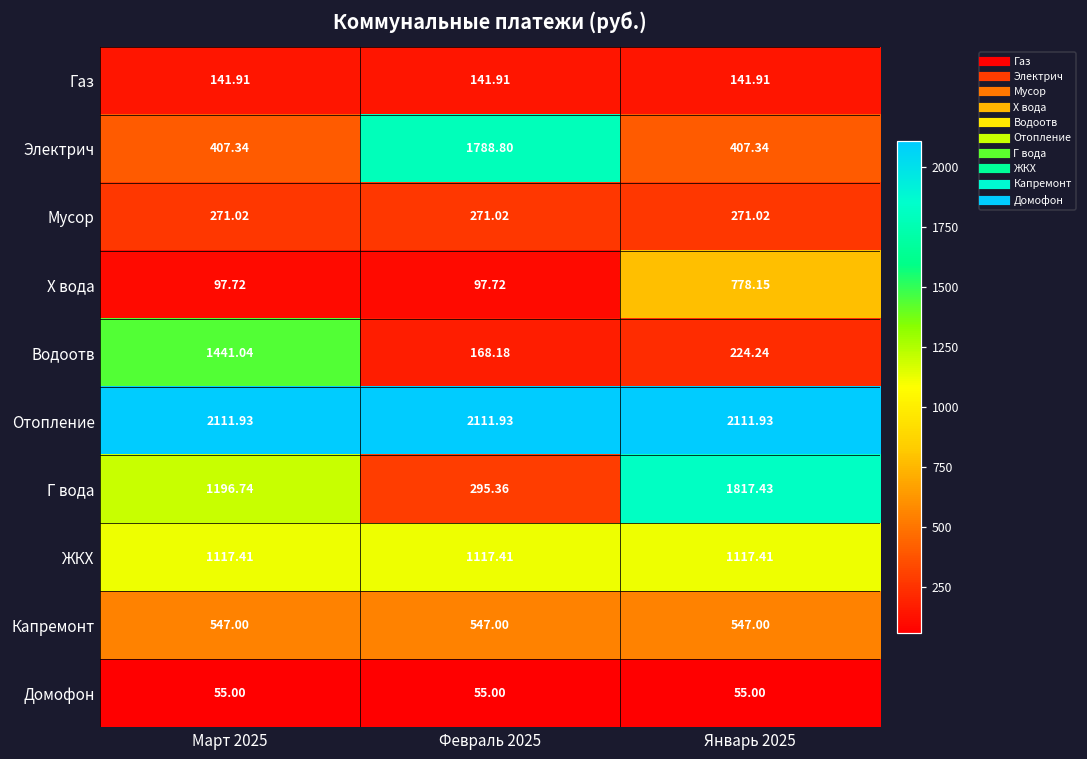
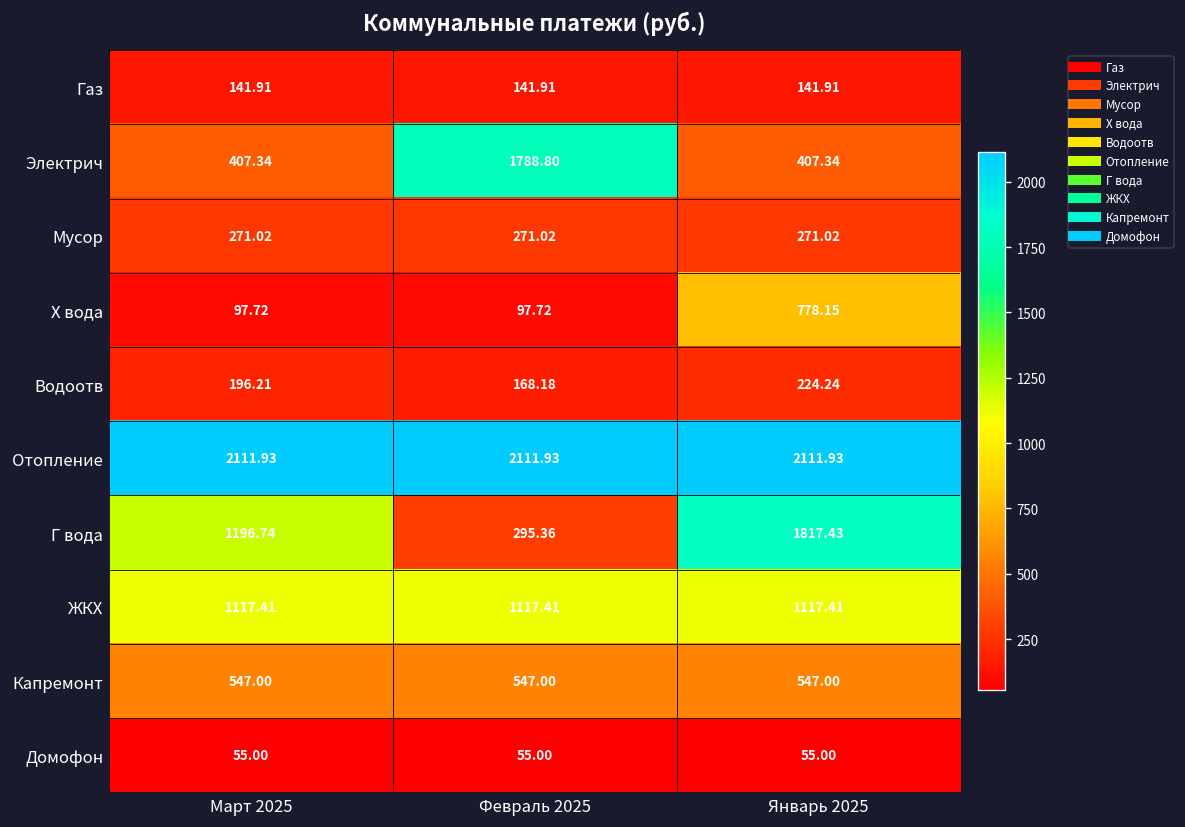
  {
    "Газ": {
      "Март 2025": 141.91,
      "Февраль 2025": 141.91,
      "Январь 2025": 141.91
    },
    "Электрич": {
      "Март 2025": 407.34,
      "Февраль 2025": 1788.80,
      "Январь 2025": 407.34
    },
    "Мусор": {
      "Март 2025": 271.02,
      "Февраль 2025": 271.02,
      "Январь 2025": 271.02
    },
    "Х вода": {
      "Март 2025": 97.72,
      "Февраль 2025": 97.72,
      "Январь 2025": 778.15
    },
    "Водоотв": {
-     "Март 2025": 1441.04,
+     "Март 2025": 196.21,
      "Февраль 2025": 168.18,
      "Январь 2025": 224.24
    },
    "Отопление": {
      "Март 2025": 2111.93,
      "Февраль 2025": 2111.93,
      "Январь 2025": 2111.93
    },
    "Г вода": {
      "Март 2025": 1196.74,
      "Февраль 2025": 295.36,
      "Январь 2025": 1817.43
    },
    "ЖКХ": {
      "Март 2025": 1117.41,
      "Февраль 2025": 1117.41,
      "Январь 2025": 1117.41
    },
    "Капремонт": {
      "Март 2025": 547.00,
      "Февраль 2025": 547.00,
      "Январь 2025": 547.00
    },
    "Домофон": {
      "Март 2025": 55.00,
      "Февраль 2025": 55.00,
      "Январь 2025": 55.00
    }
  }
